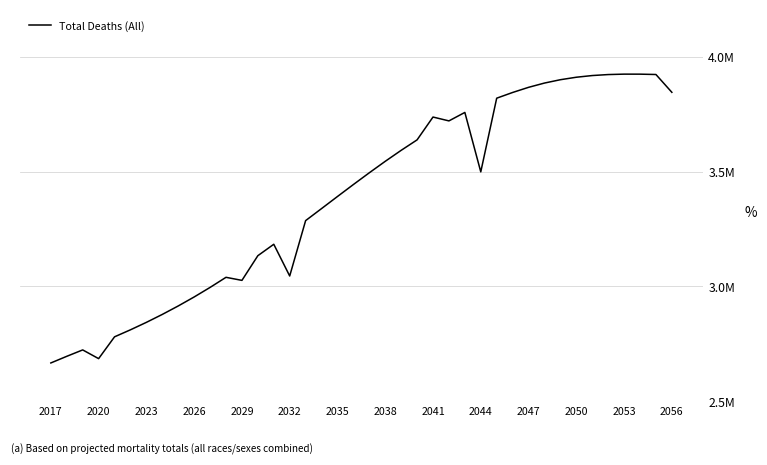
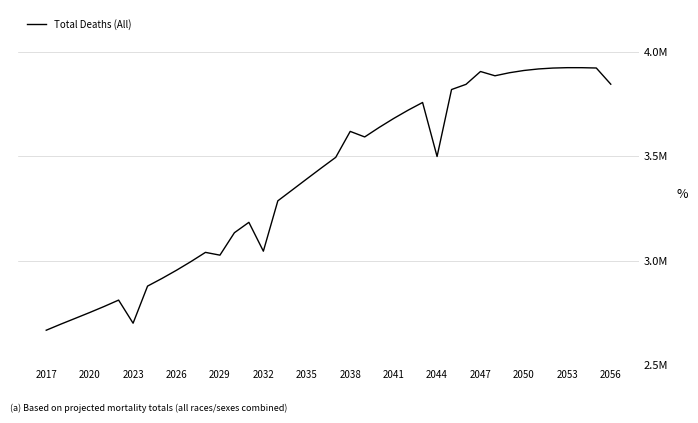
  {
    "2017": 2670000,
-   "2020": 2690000,
-   "2023": 2840000,
+   "2020": 2750000,
+   "2023": 2700000,
    "2026": 2950000,
    "2029": 3030000,
    "2032": 3050000,
    "2035": 3390000,
-   "2038": 3540000,
-   "2041": 3740000,
+   "2038": 3620000,
+   "2041": 3680000,
    "2044": 3500000,
-   "2047": 3870000,
+   "2047": 3910000,
    "2050": 3910000,
    "2053": 3920000,
    "2056": 3840000
  }
